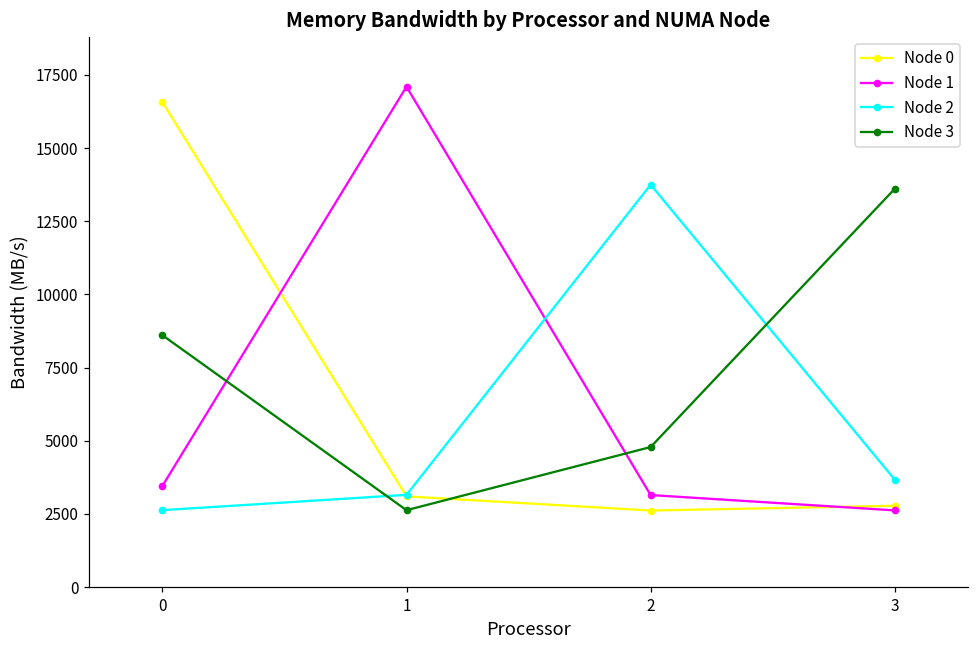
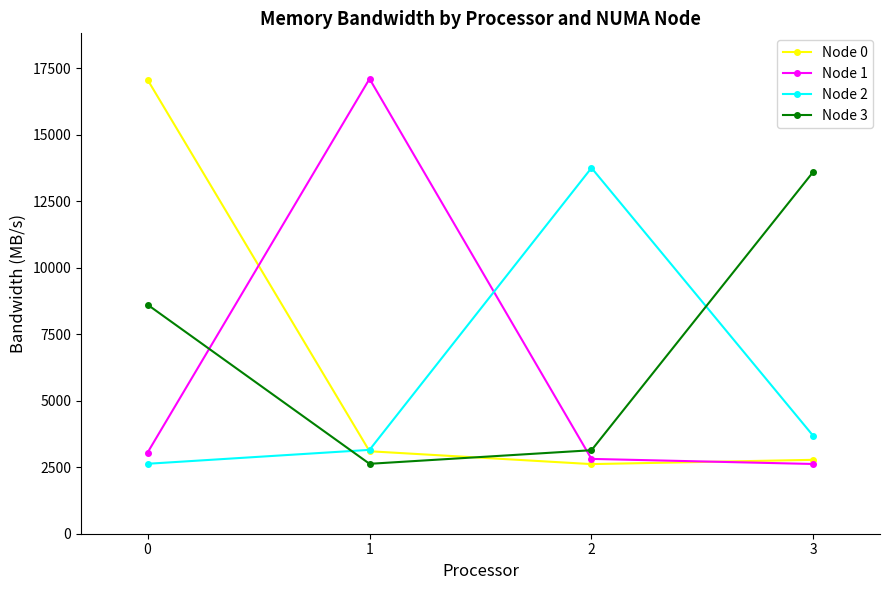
  {
    "Node 0": {
-     "0": 16600,
+     "0": 17100,
      "2": 2600,
      "3": 2800
    },
    "Node 1": {
-     "0": 3500,
+     "0": 3100,
      "1": 17100,
-     "2": 3100,
+     "2": 2800,
      "3": 2600
    },
    "Node 2": {
      "0": 2600,
      "2": 13700,
      "3": 3700
    },
    "Node 3": {
      "0": 8600,
      "1": 2600,
-     "2": 4800,
+     "2": 3100,
      "3": 13600
    }
  }
